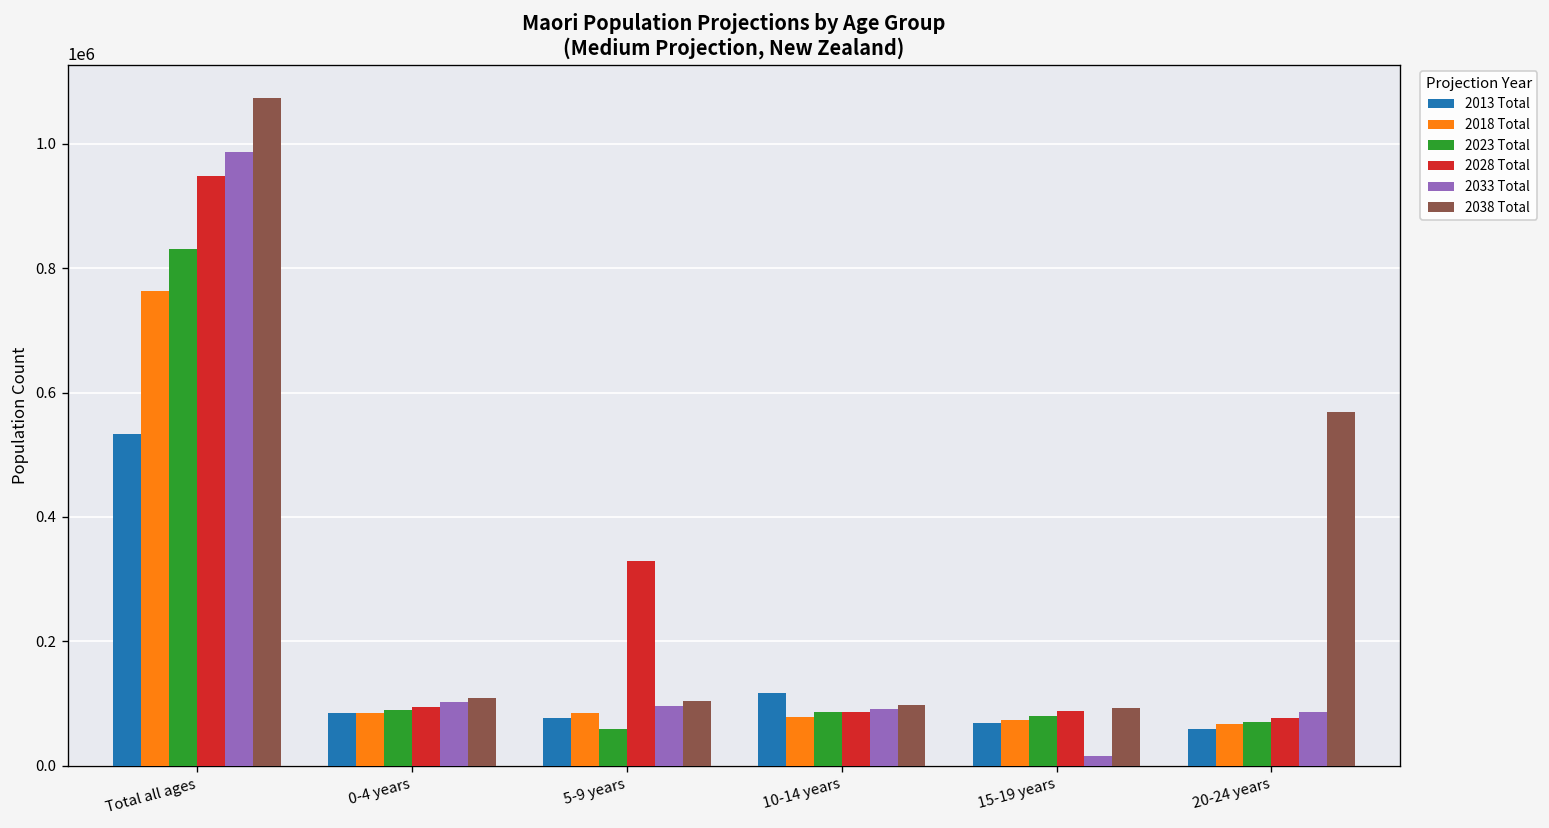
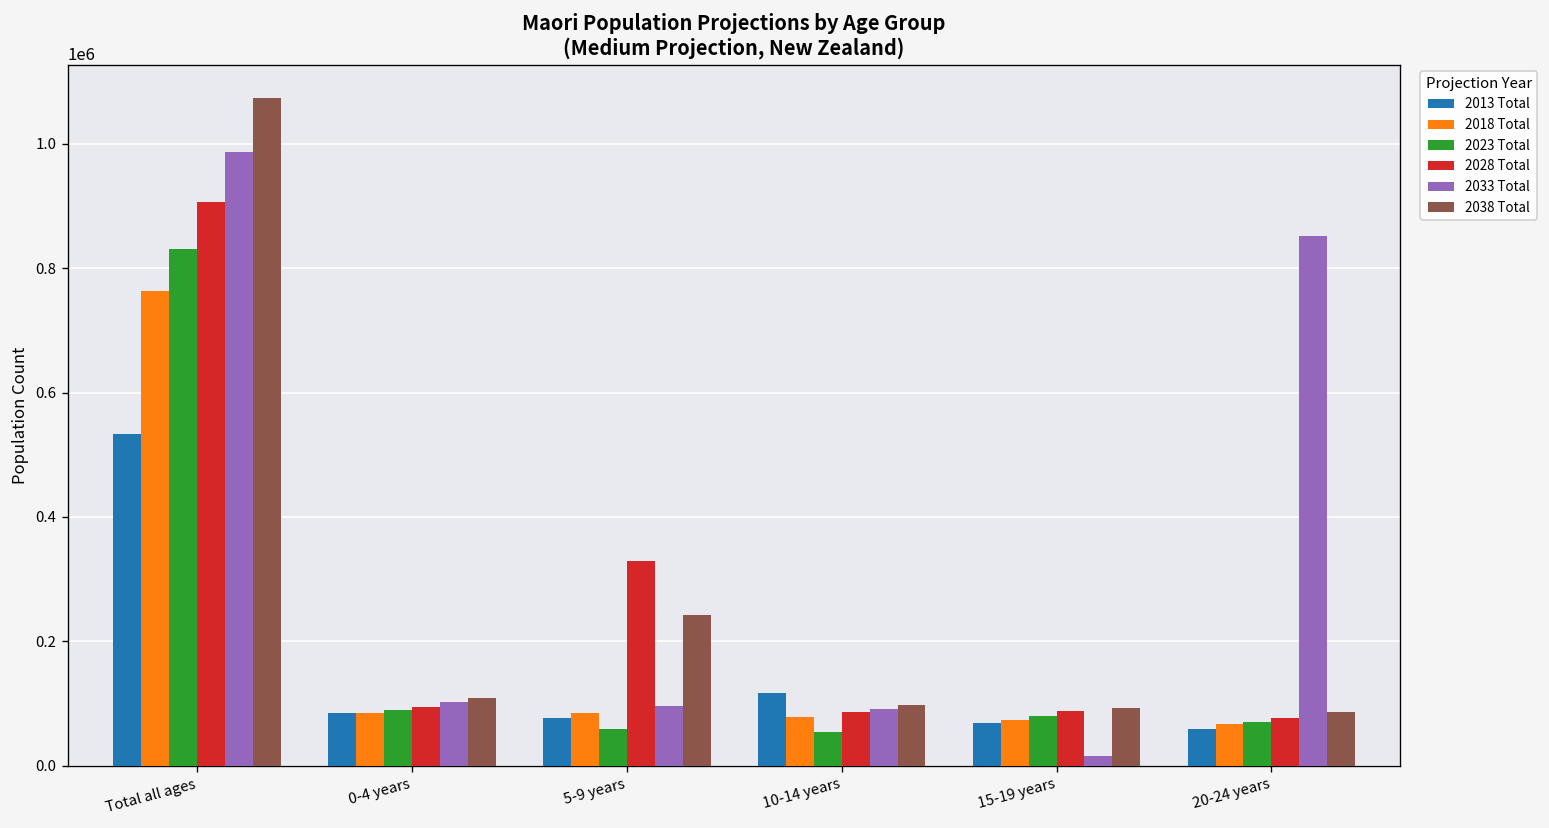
  {
    "2013 Total": {
      "Total all ages": 530000,
      "0-4 years": 80000,
      "5-9 years": 80000,
      "10-14 years": 120000,
      "15-19 years": 70000,
      "20-24 years": 60000
    },
    "2018 Total": {
      "Total all ages": 760000,
      "0-4 years": 80000,
      "5-9 years": 90000,
      "10-14 years": 80000,
      "15-19 years": 70000,
      "20-24 years": 70000
    },
    "2023 Total": {
      "Total all ages": 830000,
      "0-4 years": 90000,
      "5-9 years": 60000,
-     "10-14 years": 90000,
+     "10-14 years": 50000,
      "15-19 years": 80000,
      "20-24 years": 70000
    },
    "2028 Total": {
-     "Total all ages": 950000,
+     "Total all ages": 910000,
      "0-4 years": 90000,
      "5-9 years": 330000,
      "10-14 years": 90000,
      "15-19 years": 90000,
      "20-24 years": 80000
    },
    "2033 Total": {
      "Total all ages": 990000,
      "0-4 years": 100000,
      "5-9 years": 100000,
      "10-14 years": 90000,
      "15-19 years": 10000,
-     "20-24 years": 90000
+     "20-24 years": 850000
    },
    "2038 Total": {
      "Total all ages": 1070000,
      "0-4 years": 110000,
-     "5-9 years": 100000,
+     "5-9 years": 240000,
      "10-14 years": 100000,
      "15-19 years": 90000,
-     "20-24 years": 570000
+     "20-24 years": 90000
    }
  }
